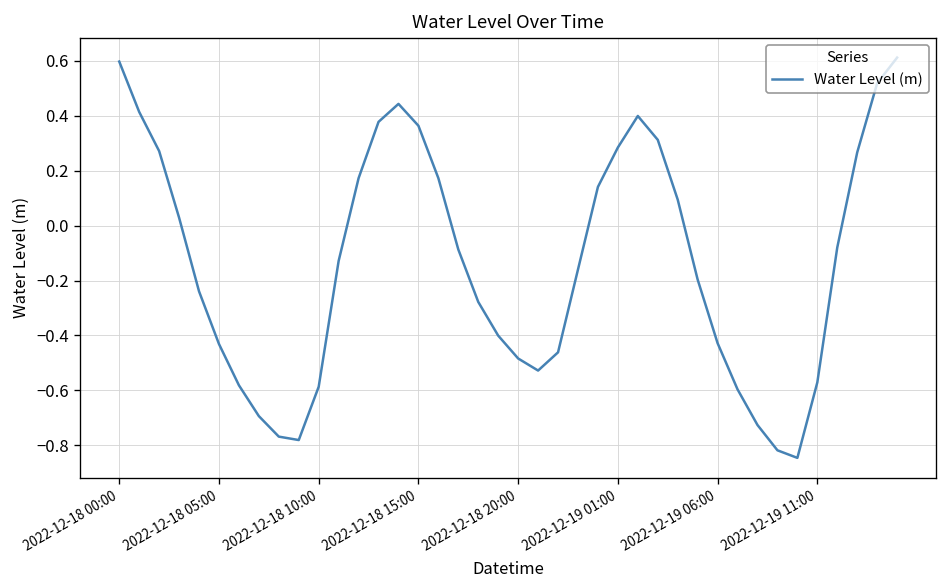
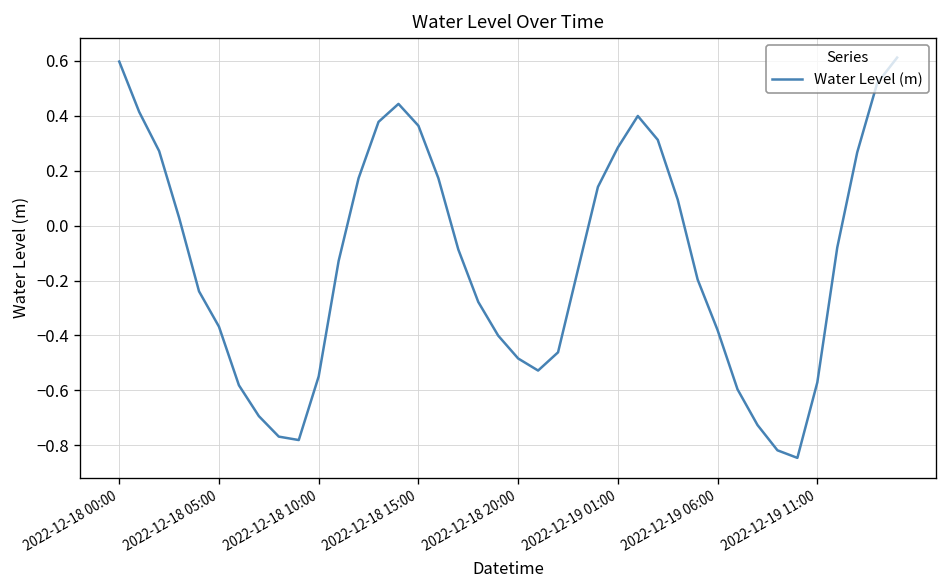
  {
    "2022-12-18 00:00": 0.60,
-   "2022-12-18 05:00": -0.43,
-   "2022-12-18 10:00": -0.59,
+   "2022-12-18 05:00": -0.37,
+   "2022-12-18 10:00": -0.55,
    "2022-12-18 15:00": 0.36,
    "2022-12-18 20:00": -0.48,
    "2022-12-19 01:00": 0.28,
-   "2022-12-19 06:00": -0.43,
+   "2022-12-19 06:00": -0.38,
    "2022-12-19 11:00": -0.57
  }
